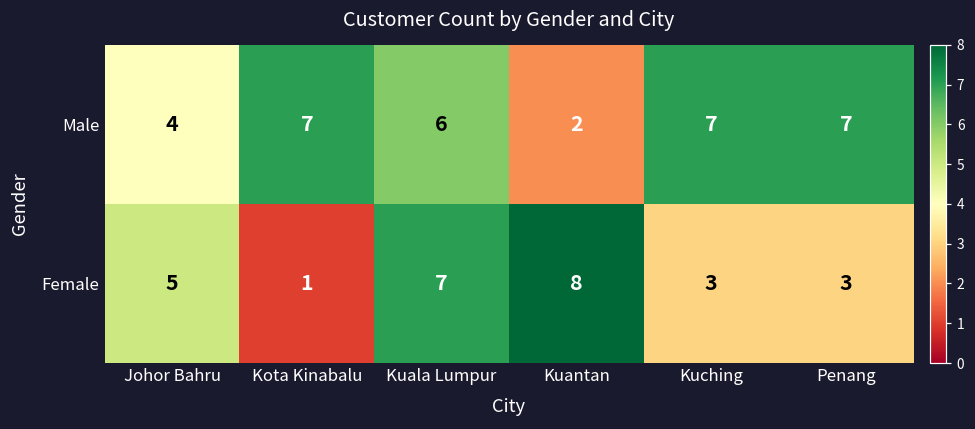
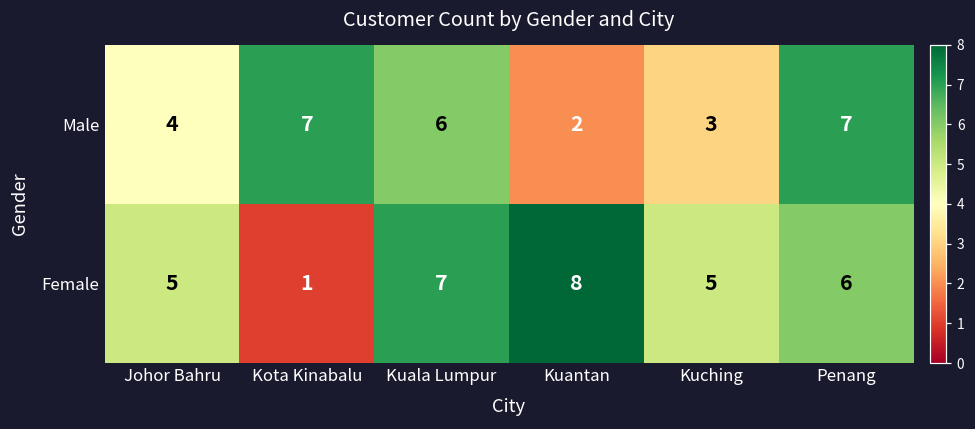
  {
    "Male": {
      "Johor Bahru": 4,
      "Kota Kinabalu": 7,
      "Kuala Lumpur": 6,
      "Kuantan": 2,
-     "Kuching": 7,
+     "Kuching": 3,
      "Penang": 7
    },
    "Female": {
      "Johor Bahru": 5,
      "Kota Kinabalu": 1,
      "Kuala Lumpur": 7,
      "Kuantan": 8,
-     "Kuching": 3,
-     "Penang": 3
+     "Kuching": 5,
+     "Penang": 6
    }
  }
